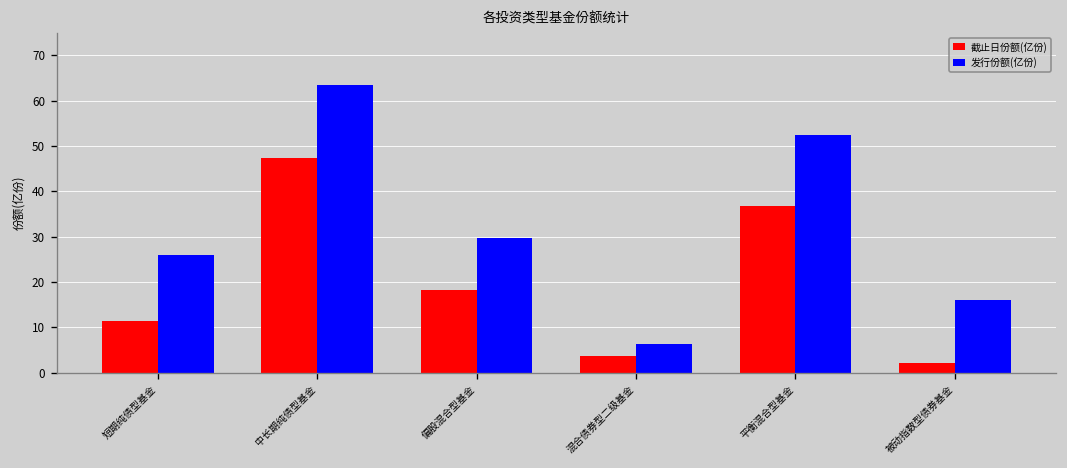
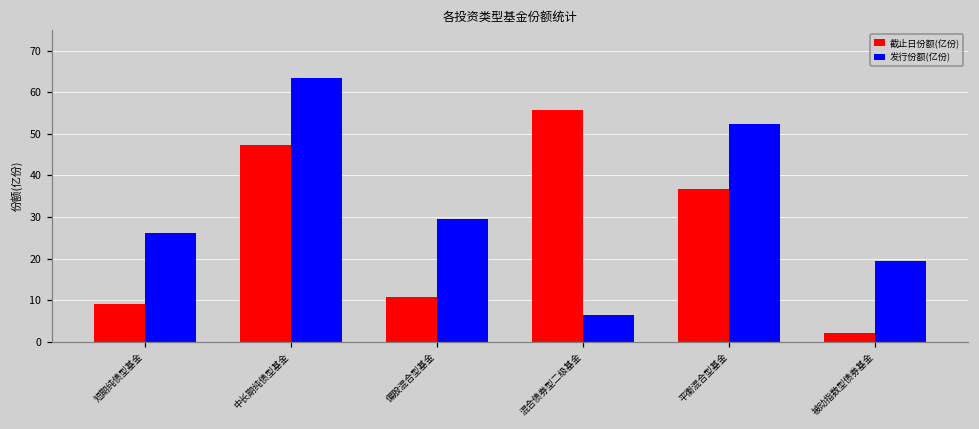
  {
    "截止日份额(亿份)": {
-     "短期纯债型基金": 11,
+     "短期纯债型基金": 9,
      "中长期纯债型基金": 47,
-     "偏股混合型基金": 18,
-     "混合债券型二级基金": 4,
+     "偏股混合型基金": 11,
+     "混合债券型二级基金": 56,
      "平衡混合型基金": 37,
      "被动指数型债券基金": 2
    },
    "发行份额(亿份)": {
      "短期纯债型基金": 26,
      "中长期纯债型基金": 63,
      "偏股混合型基金": 30,
      "混合债券型二级基金": 6,
      "平衡混合型基金": 52,
-     "被动指数型债券基金": 16
+     "被动指数型债券基金": 20
    }
  }
